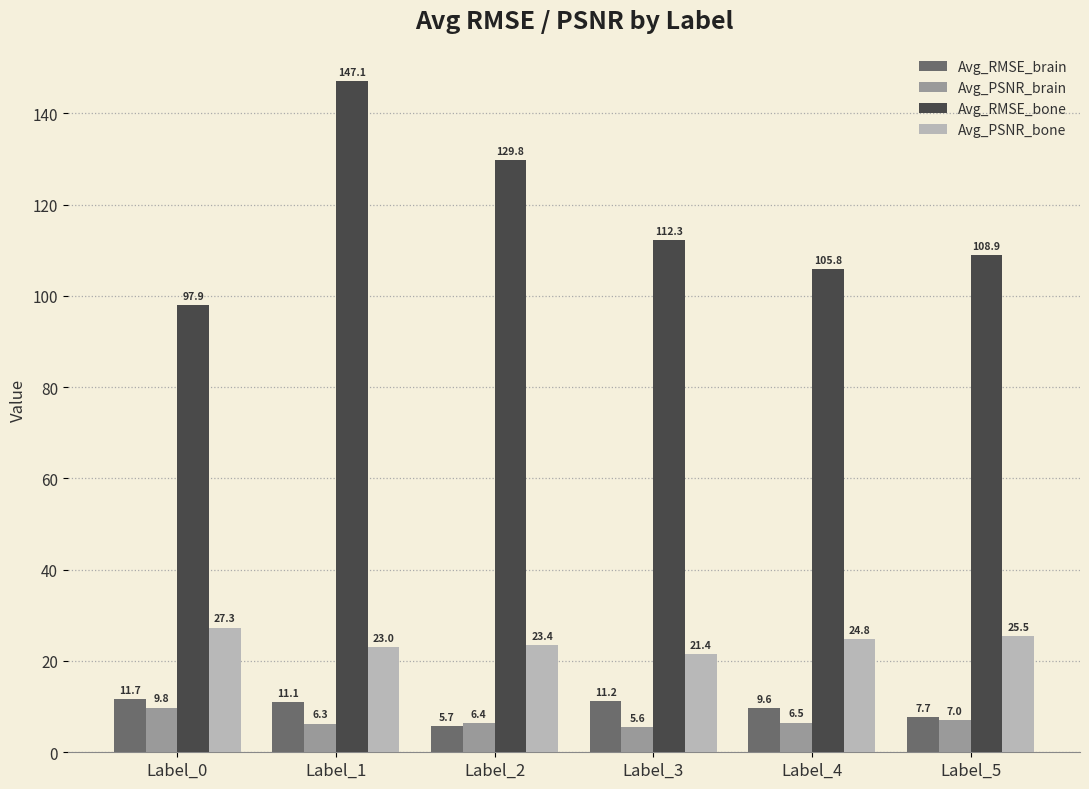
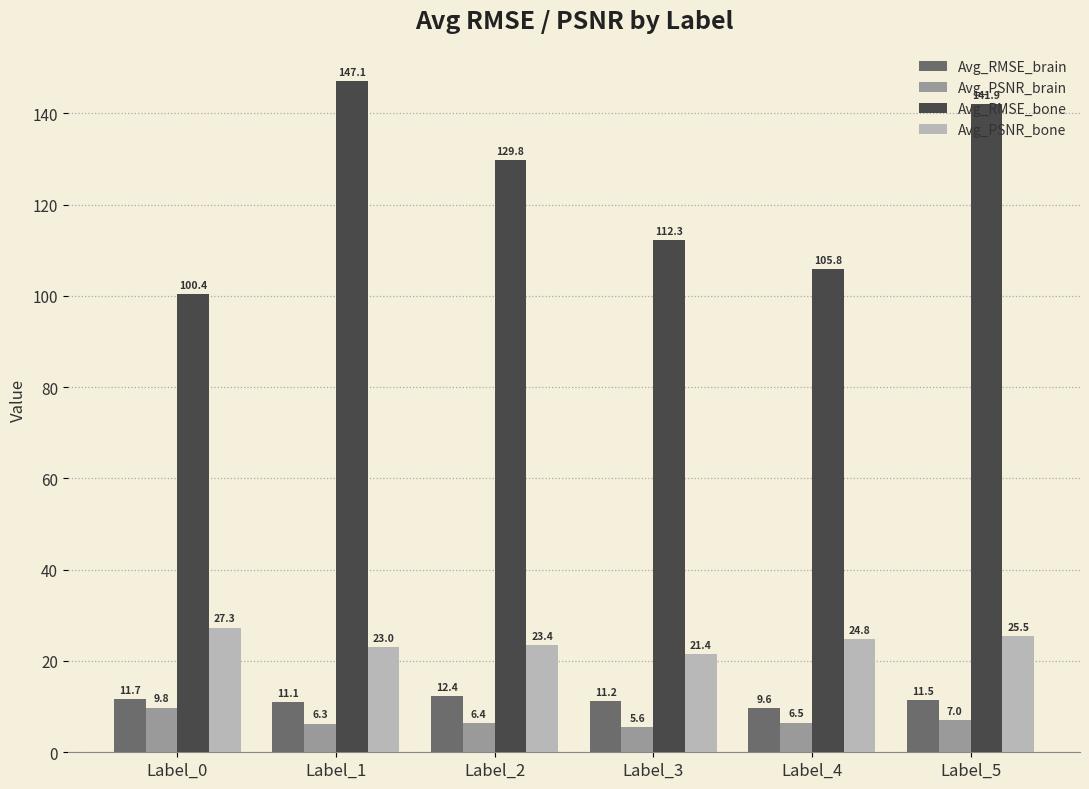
  {
    "Avg_RMSE_brain": {
      "Label_0": 11.7,
      "Label_1": 11.1,
-     "Label_2": 5.7,
+     "Label_2": 12.4,
      "Label_3": 11.2,
      "Label_4": 9.6,
-     "Label_5": 7.7
+     "Label_5": 11.5
    },
    "Avg_RMSE_bone": {
-     "Label_0": 97.9,
+     "Label_0": 100.4,
      "Label_1": 147.1,
      "Label_2": 129.8,
      "Label_3": 112.3,
      "Label_4": 105.8,
-     "Label_5": 108.9
+     "Label_5": 141.9
    }
  }
